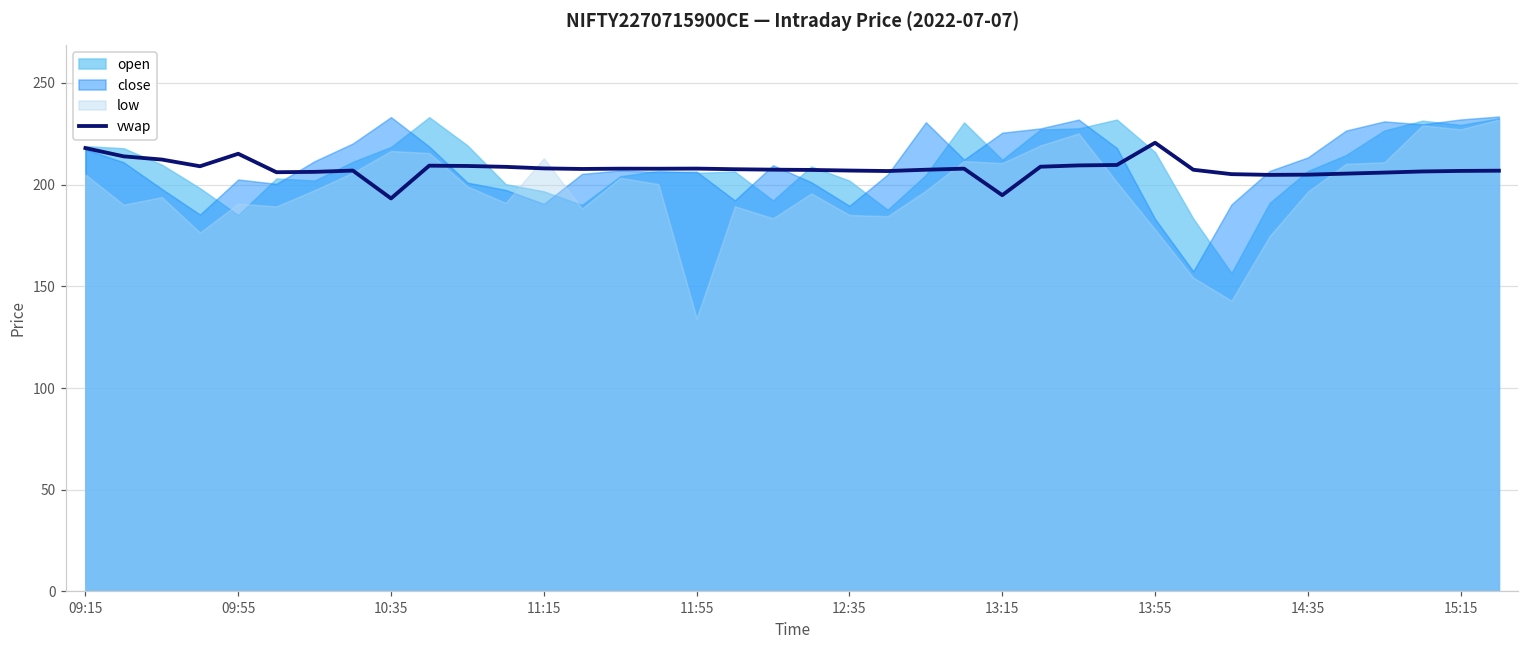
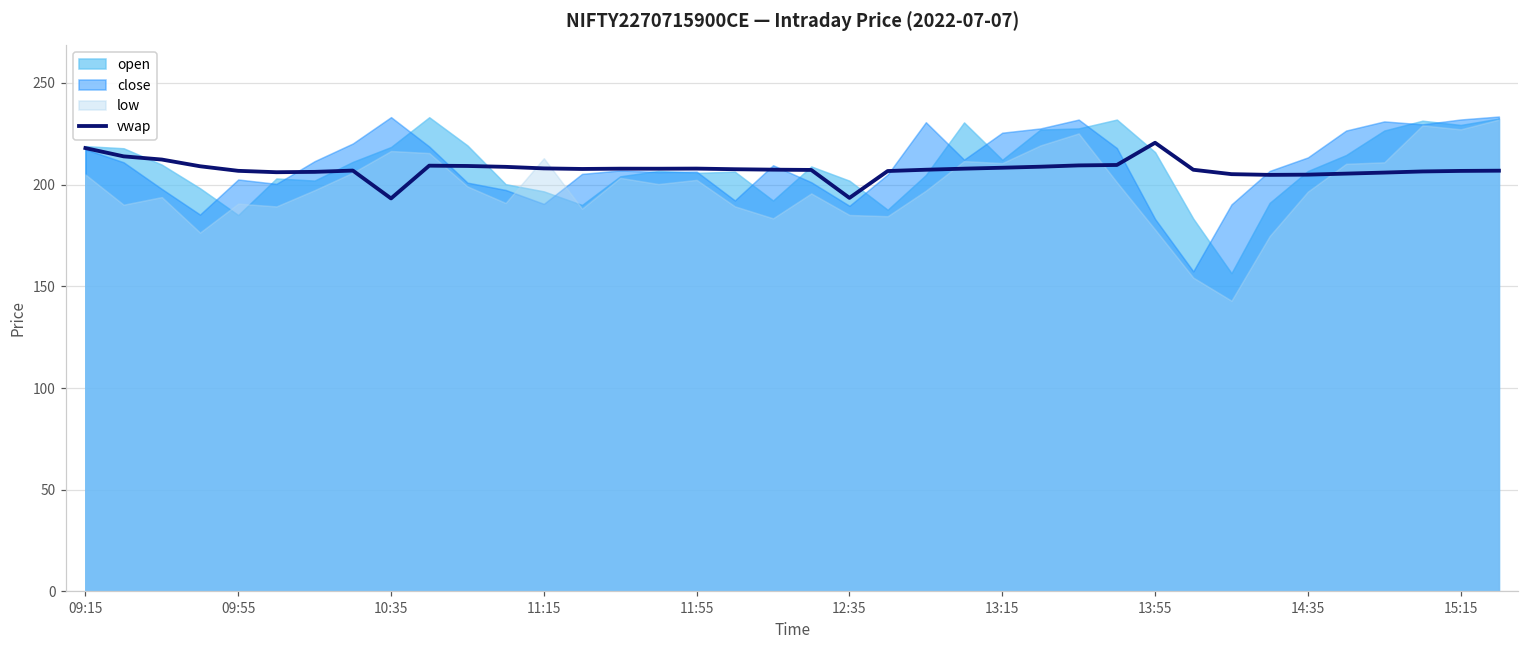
  {
    "vwap": {
-     "09:55": 215,
+     "09:55": 207,
      "10:35": 193,
      "11:15": 208,
      "11:55": 208,
-     "12:35": 207,
-     "13:15": 195,
+     "12:35": 194,
+     "13:15": 208,
      "13:55": 221,
      "14:35": 205,
      "15:15": 207
    },
    "low": {
      "09:15": 205,
      "09:55": 191,
      "10:35": 217,
      "11:15": 213,
-     "11:55": 134,
+     "11:55": 202,
      "12:35": 185,
      "13:15": 211,
      "13:55": 178,
      "14:35": 197,
      "15:15": 227
    }
  }
